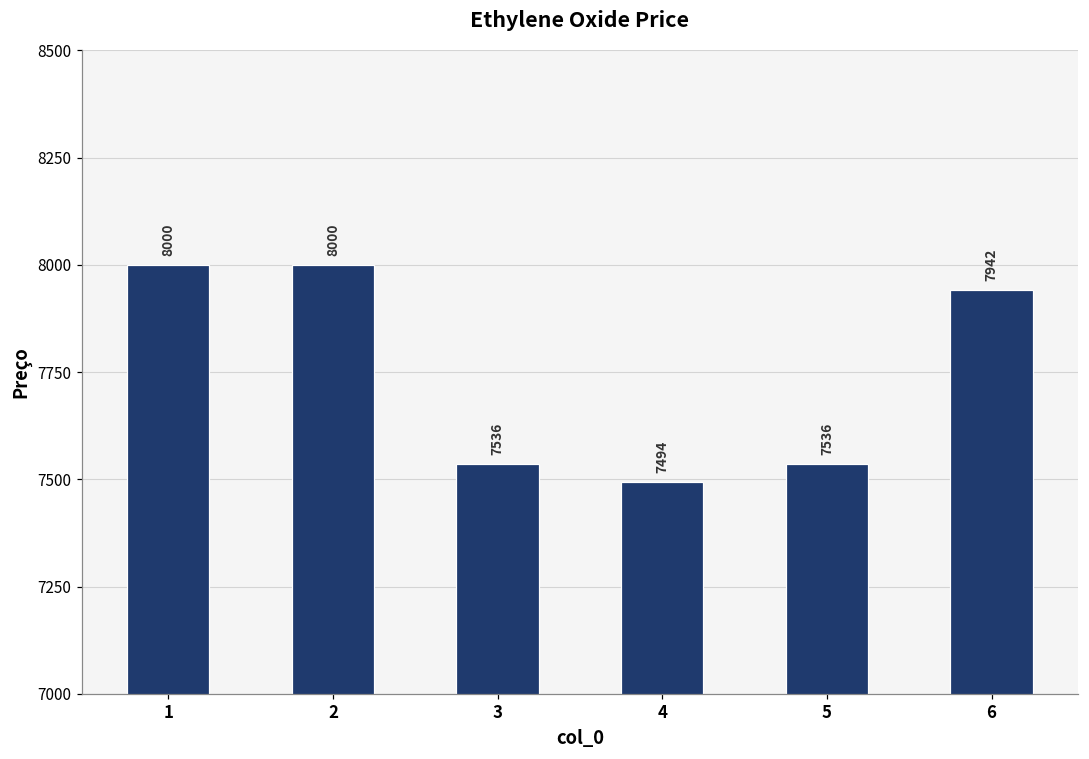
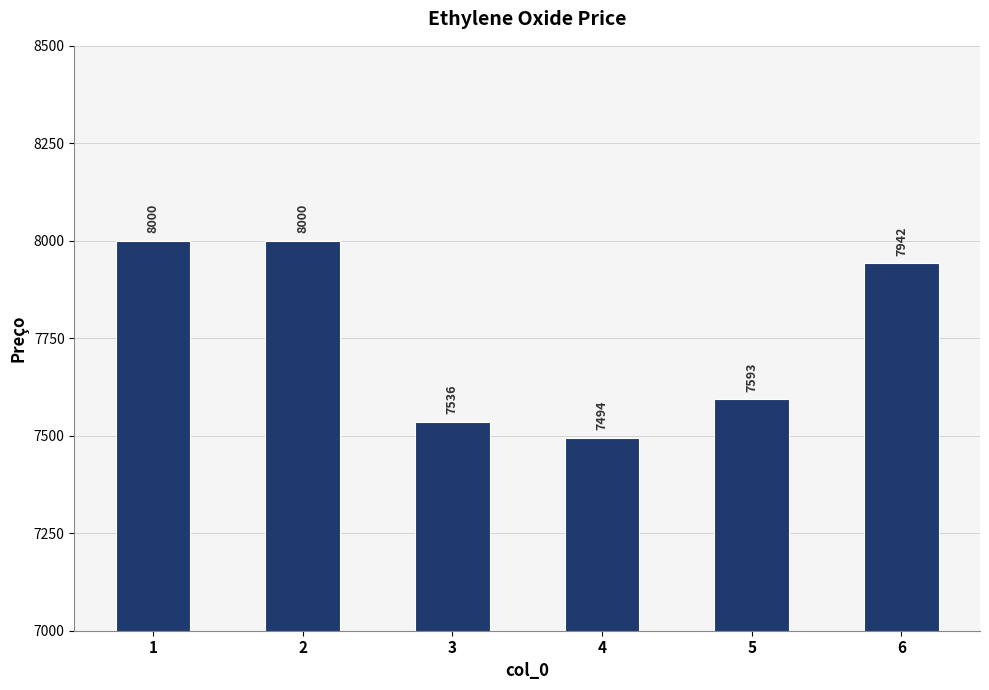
  {
    "1": 8000,
    "2": 8000,
    "3": 7536,
    "4": 7494,
-   "5": 7536,
+   "5": 7593,
    "6": 7942
  }
